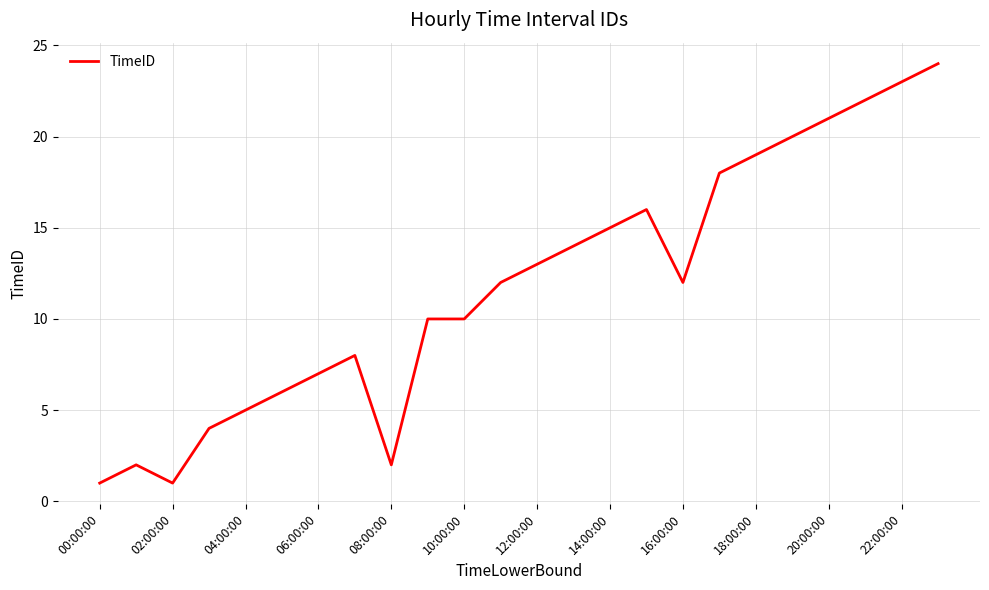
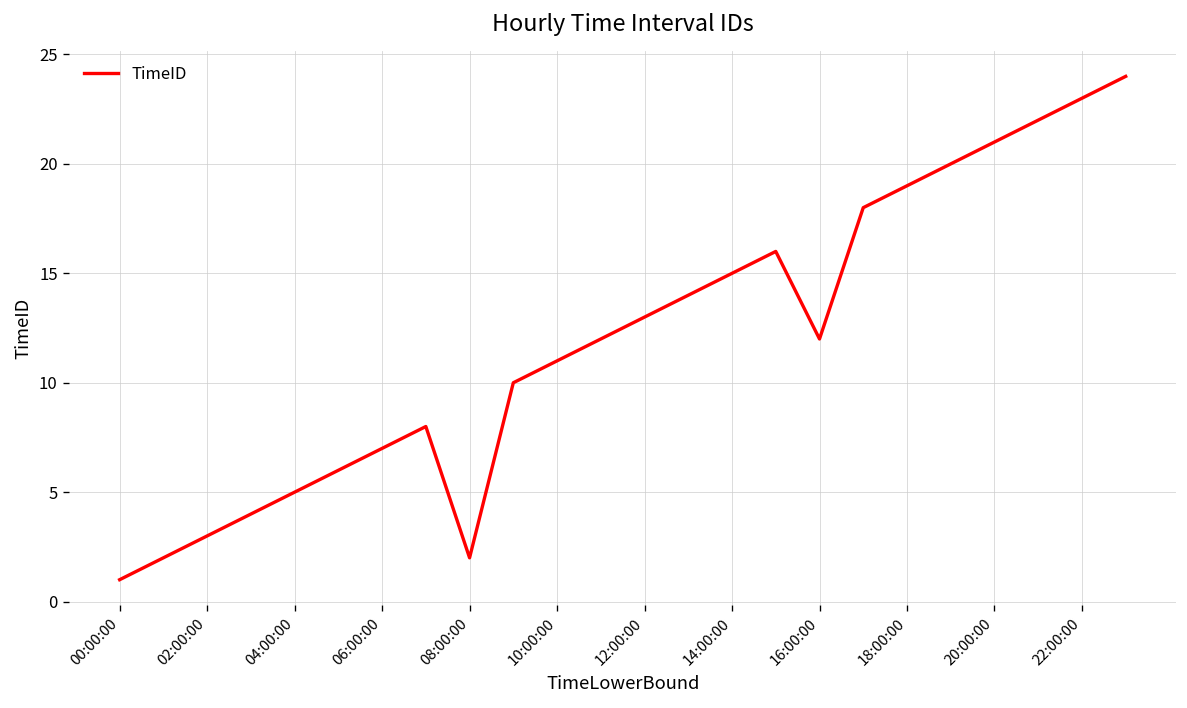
  {
    "00:00:00": 1,
-   "02:00:00": 1,
+   "02:00:00": 3,
    "04:00:00": 5,
    "06:00:00": 7,
    "08:00:00": 2,
-   "10:00:00": 10,
+   "10:00:00": 11,
    "12:00:00": 13,
    "14:00:00": 15,
    "16:00:00": 12,
    "18:00:00": 19,
    "20:00:00": 21,
    "22:00:00": 23
  }
